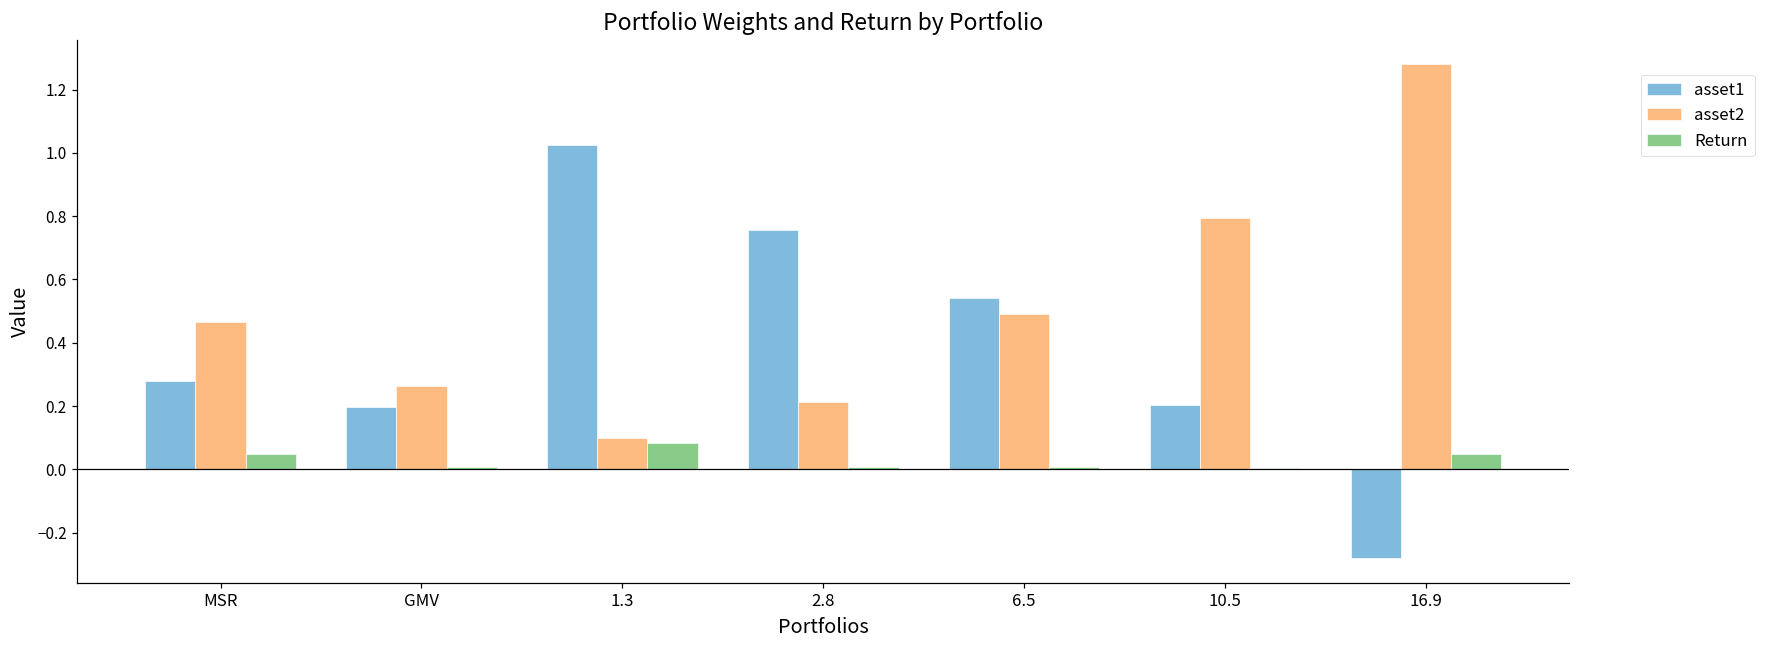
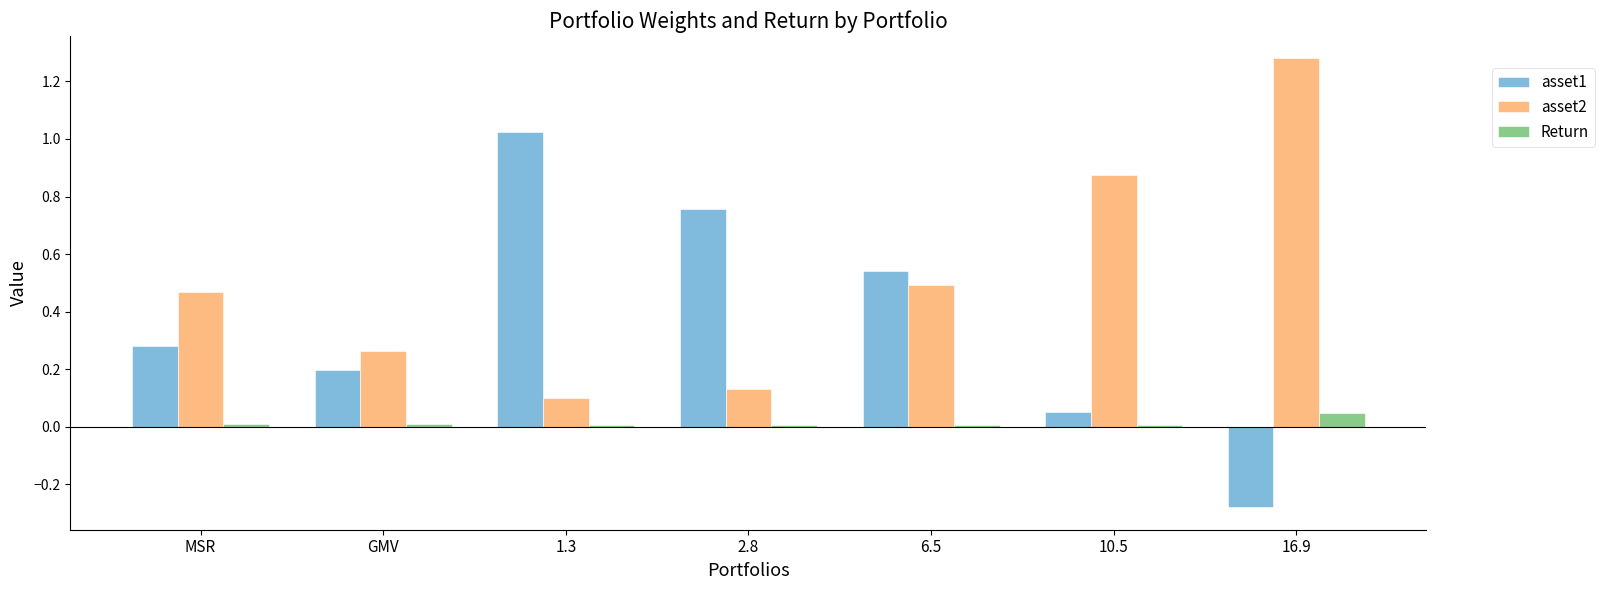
  {
    "asset1": {
      "MSR": 0.28,
      "GMV": 0.20,
      "1.3": 1.02,
      "2.8": 0.76,
      "6.5": 0.54,
-     "10.5": 0.20,
+     "10.5": 0.05,
      "16.9": -0.28
    },
    "asset2": {
      "MSR": 0.47,
      "GMV": 0.26,
      "1.3": 0.10,
-     "2.8": 0.21,
+     "2.8": 0.13,
      "6.5": 0.49,
-     "10.5": 0.80,
+     "10.5": 0.88,
      "16.9": 1.28
    },
    "Return": {
-     "MSR": 0.05,
-     "1.3": 0.08,
+     "MSR": 0.01,
+     "1.3": 0.01,
      "16.9": 0.05
    }
  }
